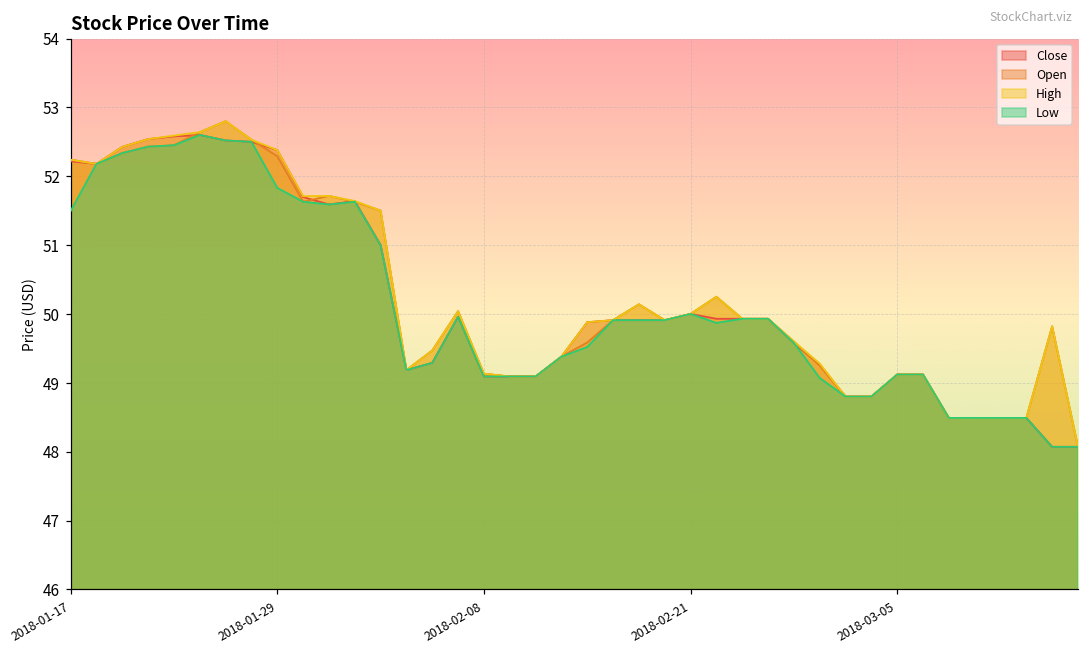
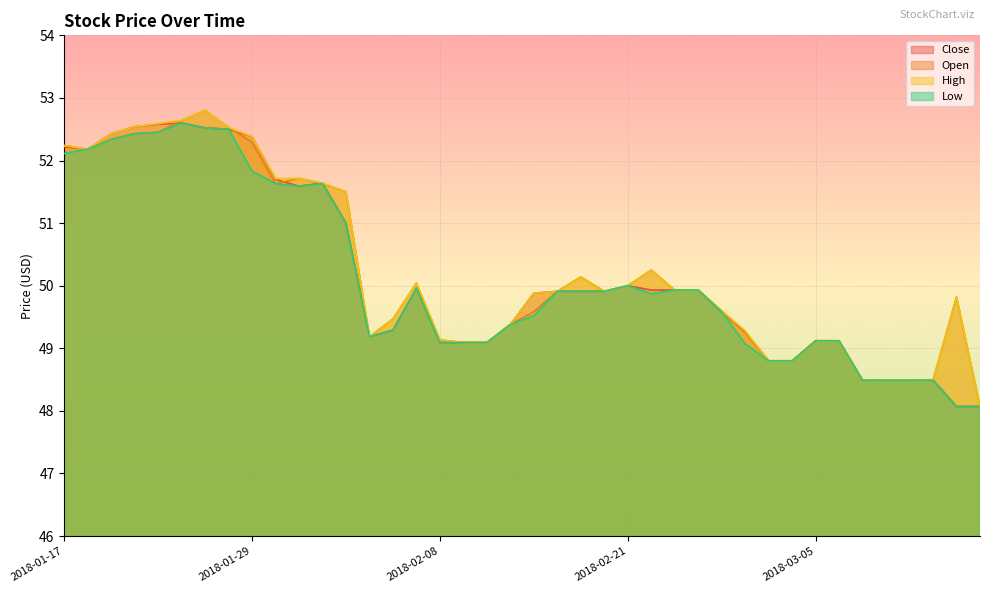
  {
    "Low": {
-     "2018-01-17": 51.5,
+     "2018-01-17": 52.1,
      "2018-01-29": 51.8
    }
  }
